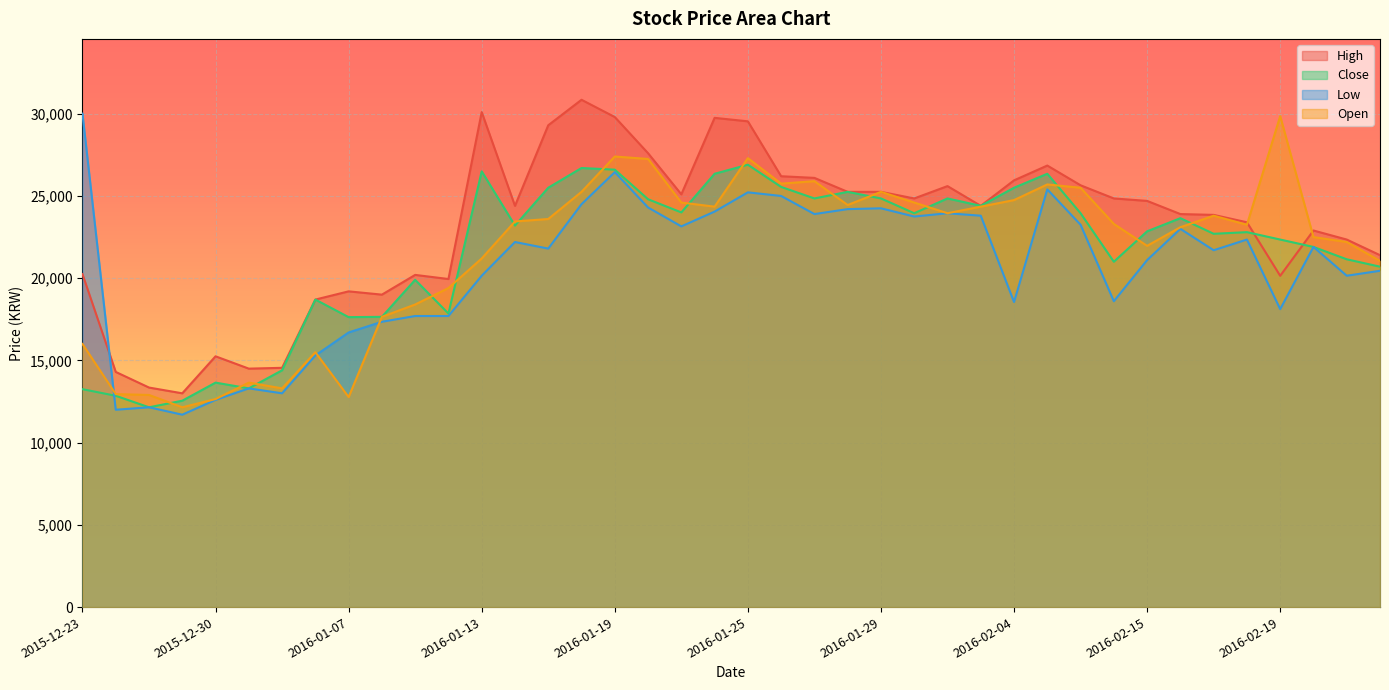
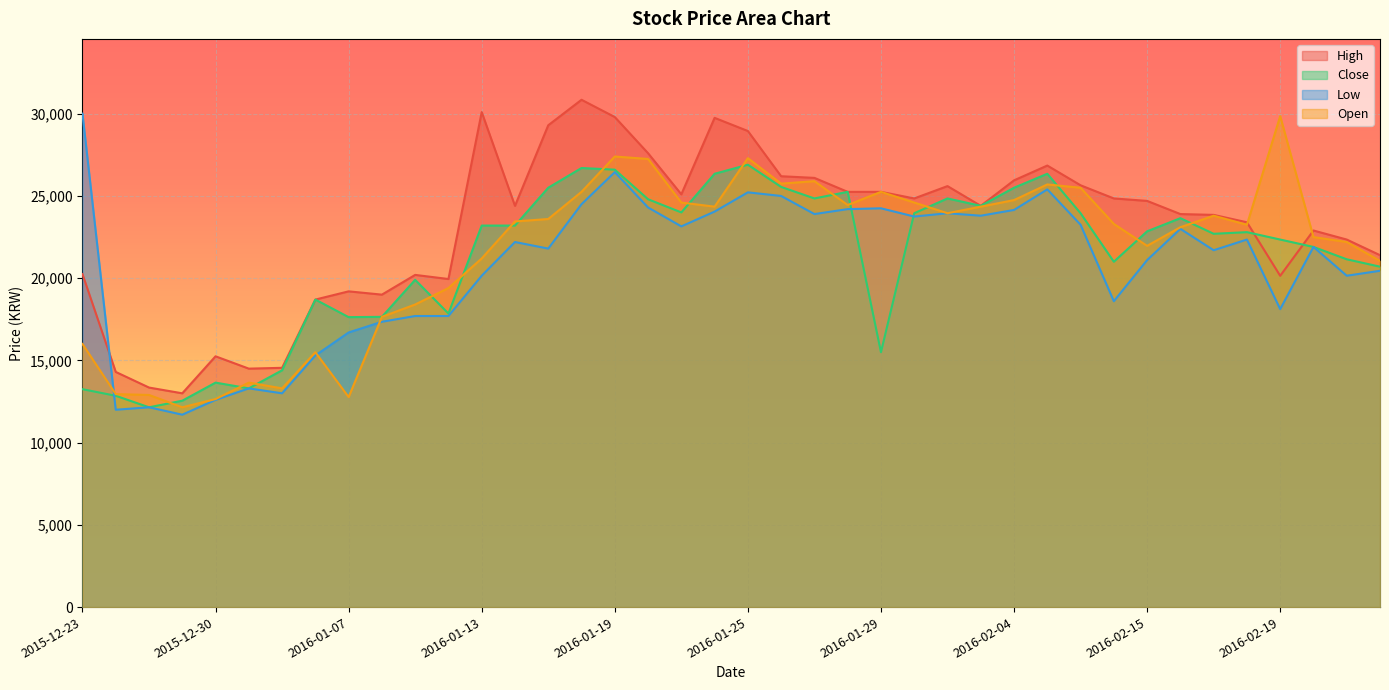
  {
    "High": {
      "2015-12-23": "20,300",
      "2015-12-30": "15,300",
      "2016-01-07": "19,200",
      "2016-01-13": "30,100",
      "2016-01-19": "29,800",
-     "2016-01-25": "29,500",
+     "2016-01-25": "29,000",
      "2016-02-04": "26,000",
      "2016-02-15": "24,700",
      "2016-02-19": "20,100"
    },
    "Close": {
      "2015-12-23": "13,300",
      "2015-12-30": "13,700",
      "2016-01-07": "17,600",
-     "2016-01-13": "26,500",
+     "2016-01-13": "23,200",
      "2016-01-25": "26,900",
-     "2016-01-29": "24,900",
+     "2016-01-29": "15,500",
      "2016-02-04": "25,500",
      "2016-02-15": "22,900",
      "2016-02-19": "22,400"
    },
    "Low": {
      "2015-12-23": "30,000",
      "2016-01-07": "16,700",
      "2016-01-13": "20,200",
      "2016-01-25": "25,200",
      "2016-01-29": "24,300",
-     "2016-02-04": "18,600",
+     "2016-02-04": "24,200",
      "2016-02-15": "21,100",
      "2016-02-19": "18,100"
    },
    "Open": {
      "2015-12-23": "16,000",
      "2016-01-07": "12,800",
      "2016-01-13": "21,200",
      "2016-01-19": "27,400",
      "2016-01-25": "27,300",
      "2016-02-04": "24,800",
      "2016-02-15": "22,000",
      "2016-02-19": "29,900"
    }
  }
